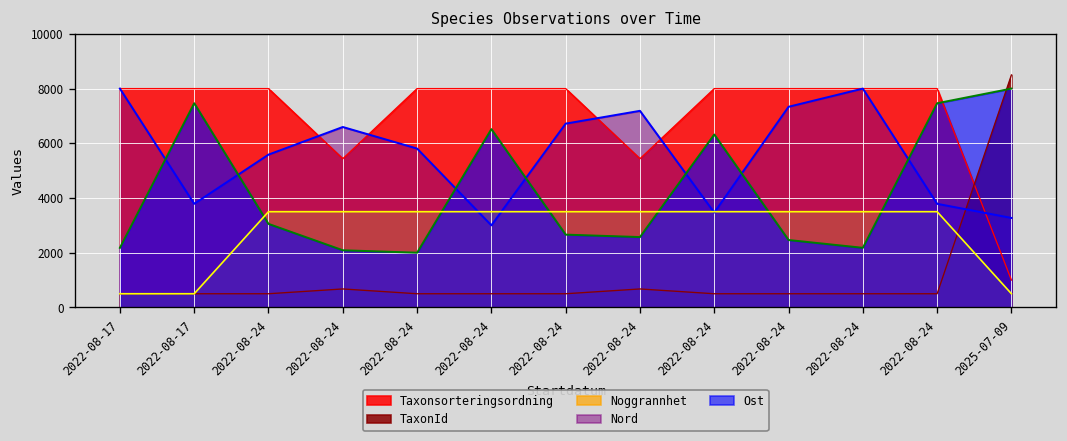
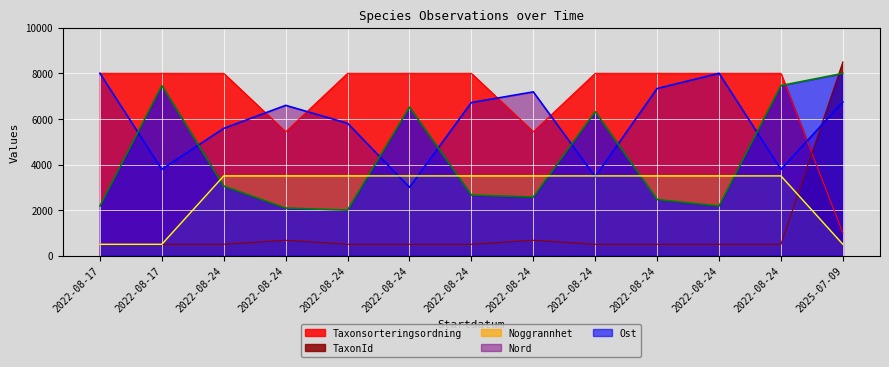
  {
    "Taxonsorteringsordning": {
      "2025-07-09": 1000
    },
    "TaxonId": {
      "2025-07-09": 8500
    },
    "Noggrannhet": {
      "2025-07-09": 500
    },
    "Nord": {
-     "2025-07-09": 3300
+     "2025-07-09": 6700
    },
    "Ost": {
      "2025-07-09": 8000
    }
  }
